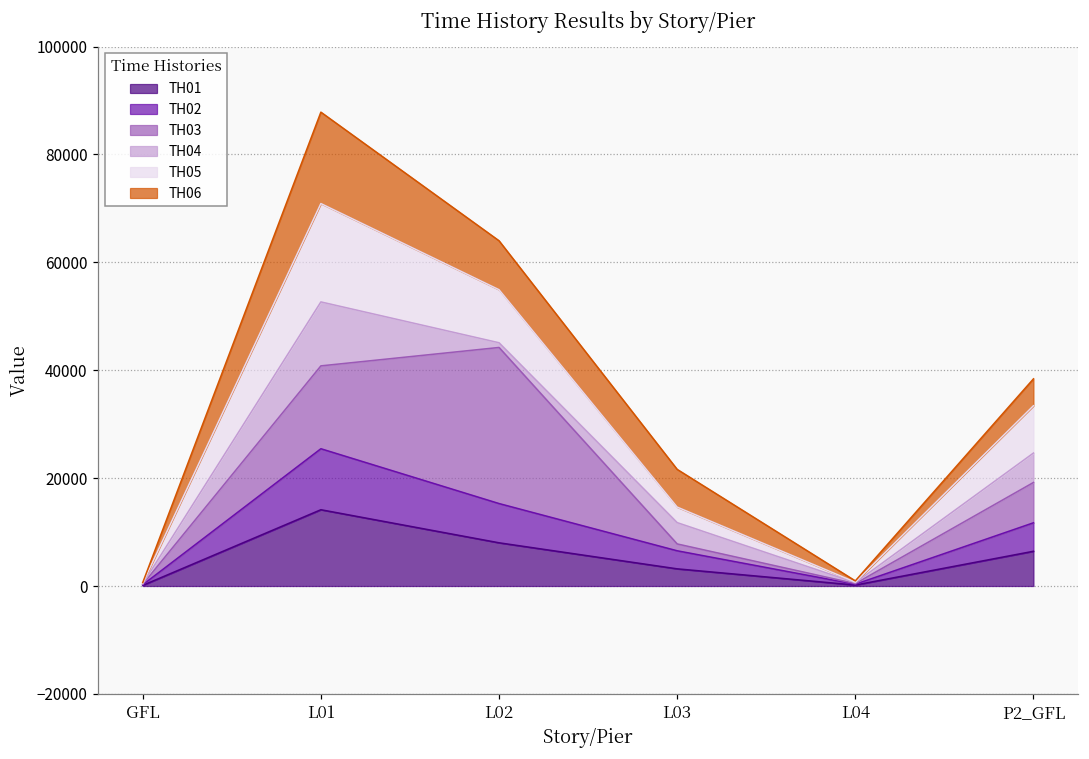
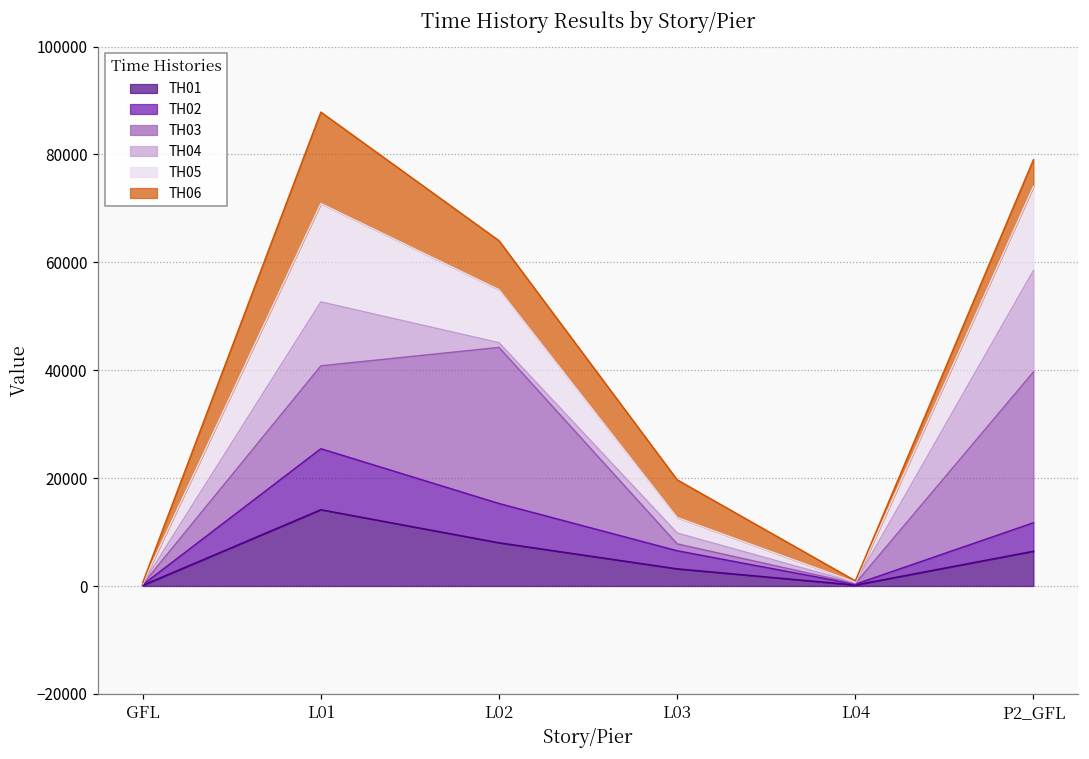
  {
    "TH03": {
      "L01": 15000,
      "L02": 29000,
      "L03": 1000,
-     "P2_GFL": 7000
+     "P2_GFL": 28000
    },
    "TH04": {
      "L01": 12000,
      "L02": 1000,
-     "L03": 4000,
-     "P2_GFL": 5000
+     "L03": 2000,
+     "P2_GFL": 19000
    },
    "TH05": {
      "L01": 18000,
      "L02": 10000,
      "L03": 3000,
-     "P2_GFL": 9000
+     "P2_GFL": 16000
    },
    "TH06": {
      "L01": 17000,
      "L02": 9000,
      "L03": 7000,
      "P2_GFL": 5000
    }
  }
